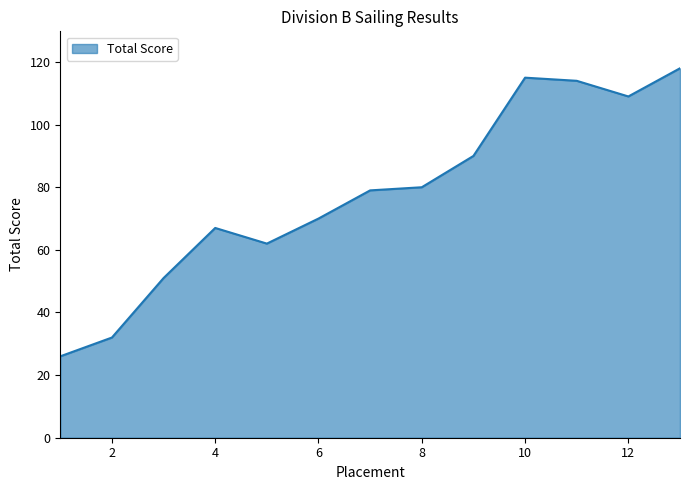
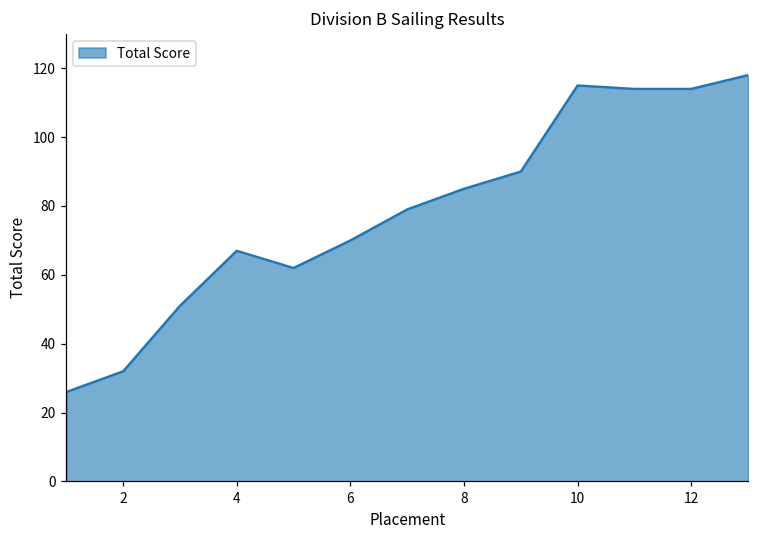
  {
    "2": 32,
    "4": 67,
    "6": 70,
-   "8": 80,
+   "8": 85,
    "10": 115,
-   "12": 109
+   "12": 114
  }
